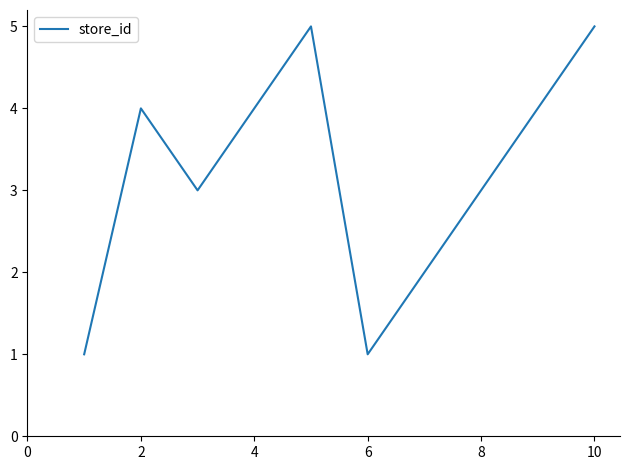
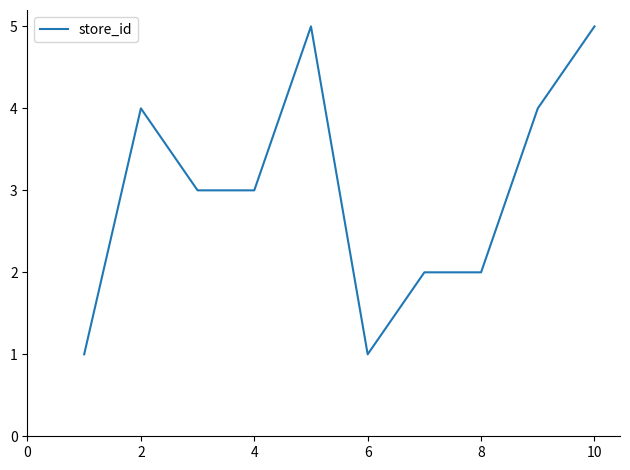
  {
    "2": 4,
-   "4": 4,
+   "4": 3,
    "6": 1,
-   "8": 3,
+   "8": 2,
    "10": 5
  }
